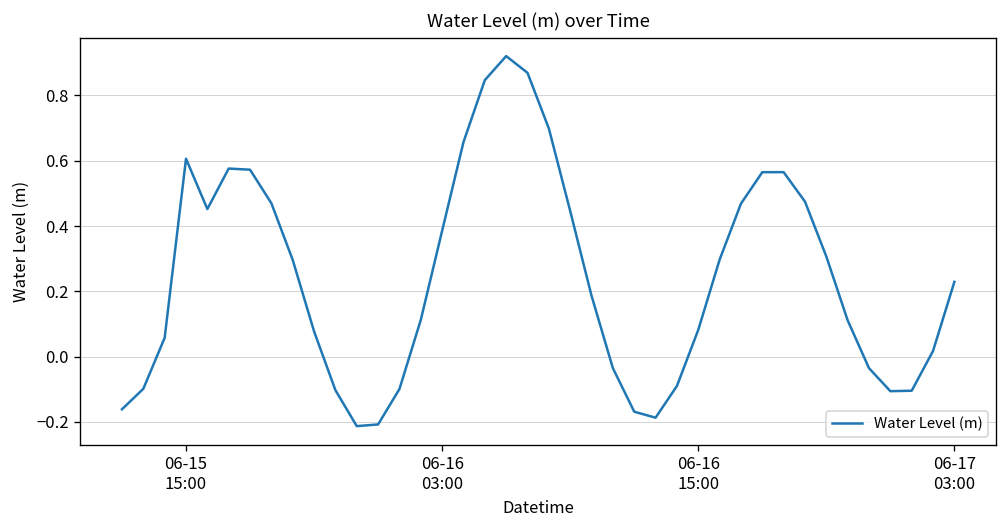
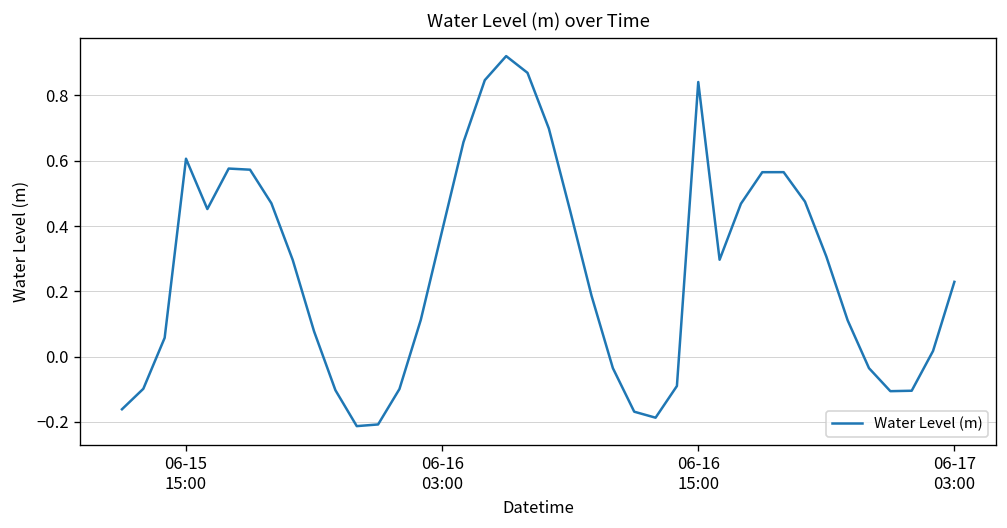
  {
    "06-15 15:00": 0.61,
    "06-16 03:00": 0.39,
-   "06-16 15:00": 0.08,
+   "06-16 15:00": 0.84,
    "06-17 03:00": 0.23
  }
